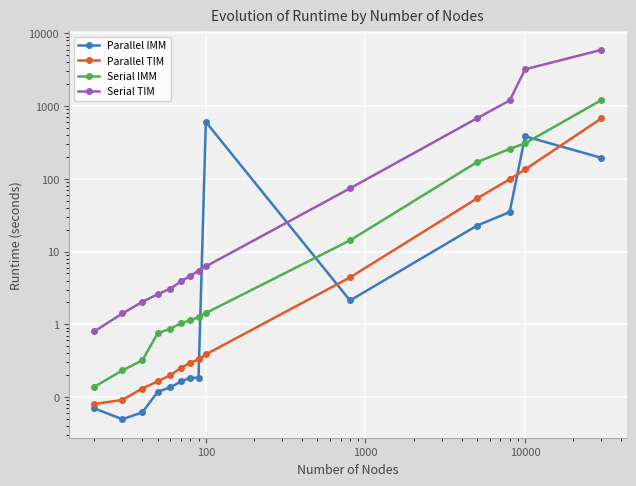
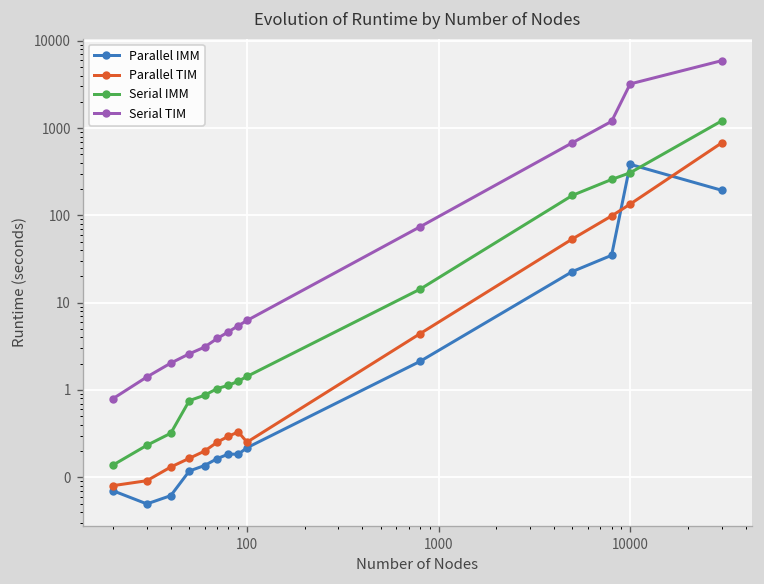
  {
    "Parallel IMM": {
-     "100": 600,
+     "100": 0.22,
      "10000": 400
    },
    "Parallel TIM": {
-     "100": 0.4,
+     "100": 0.25,
      "10000": 130
    },
    "Serial IMM": {
      "100": 1.4,
      "10000": 310
    },
    "Serial TIM": {
      "100": 6,
      "10000": 3000
    }
  }
